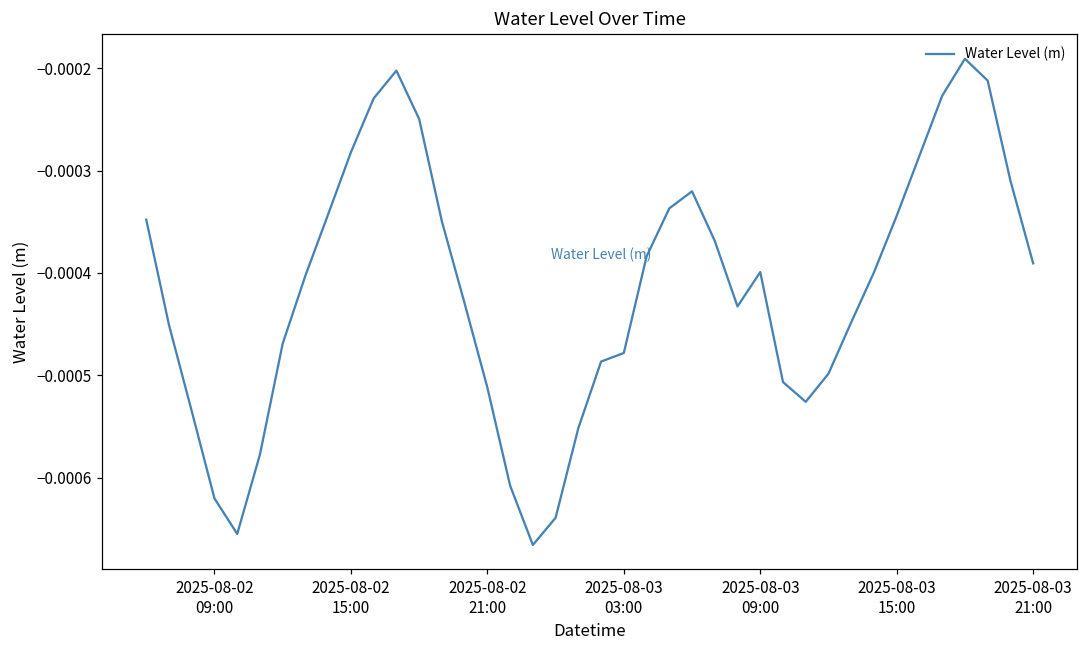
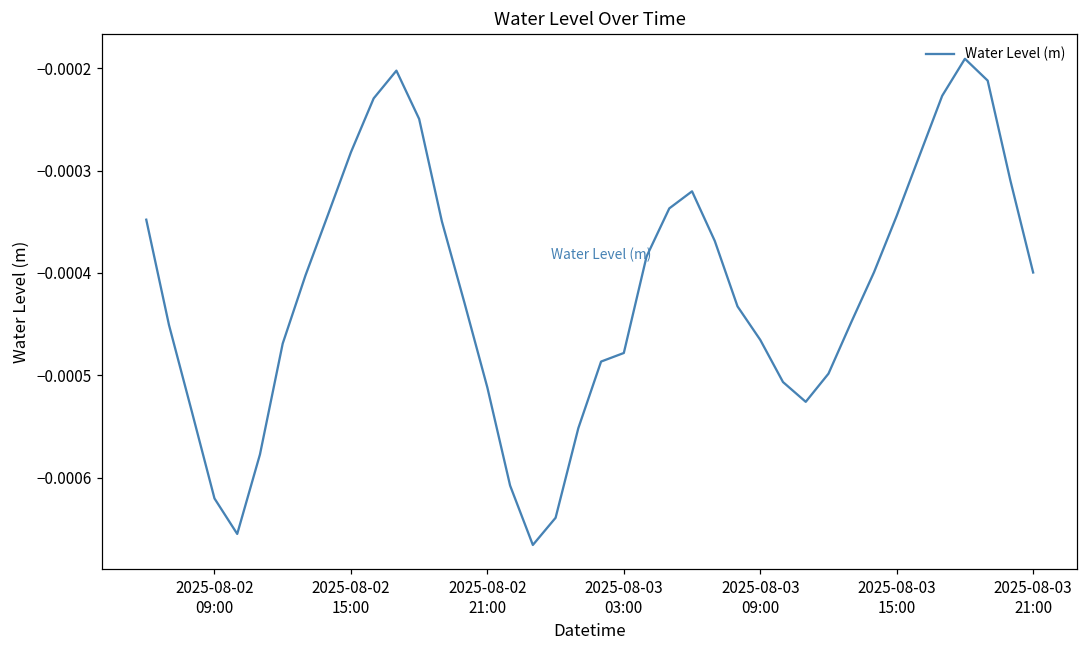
  {
    "2025-08-02 09:00": -0.00062,
    "2025-08-02 15:00": -0.00028,
    "2025-08-02 21:00": -0.00051,
    "2025-08-03 03:00": -0.00048,
-   "2025-08-03 09:00": -0.00040,
+   "2025-08-03 09:00": -0.00047,
    "2025-08-03 15:00": -0.00034,
-   "2025-08-03 21:00": -0.00039
+   "2025-08-03 21:00": -0.00040
  }
